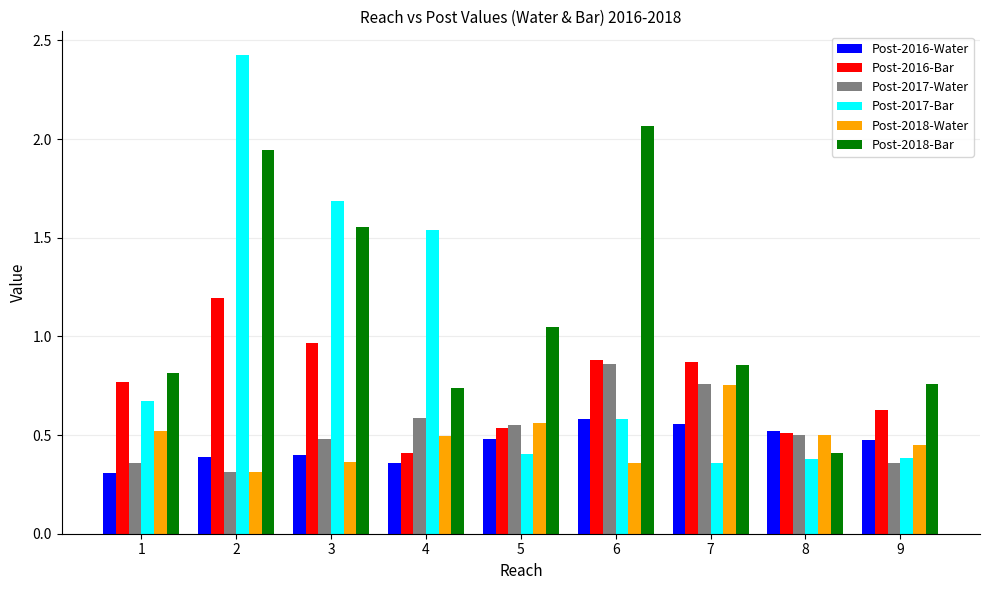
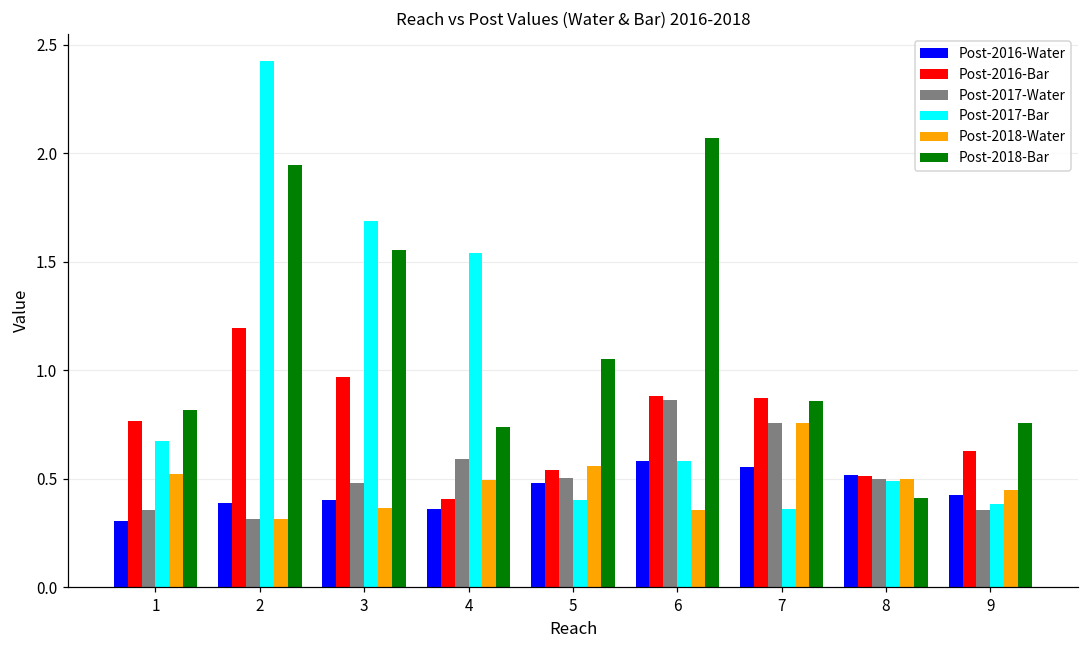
  {
    "Post-2016-Water": {
      "1": 0.31,
      "2": 0.39,
      "3": 0.40,
      "4": 0.36,
      "5": 0.48,
      "6": 0.58,
      "7": 0.55,
      "8": 0.52,
-     "9": 0.48
+     "9": 0.43
    },
    "Post-2016-Bar": {
      "1": 0.77,
      "2": 1.19,
      "3": 0.97,
      "4": 0.41,
      "5": 0.54,
      "6": 0.88,
      "7": 0.87,
      "8": 0.51,
      "9": 0.63
    },
    "Post-2017-Water": {
      "1": 0.36,
      "2": 0.31,
      "3": 0.48,
      "4": 0.59,
-     "5": 0.55,
+     "5": 0.50,
      "6": 0.86,
      "7": 0.76,
      "8": 0.50,
      "9": 0.36
    },
    "Post-2017-Bar": {
      "1": 0.67,
      "2": 2.43,
      "3": 1.69,
      "4": 1.54,
      "5": 0.40,
      "6": 0.58,
      "7": 0.36,
-     "8": 0.38,
+     "8": 0.49,
      "9": 0.38
    },
    "Post-2018-Water": {
      "1": 0.52,
      "2": 0.31,
      "3": 0.36,
      "4": 0.49,
      "5": 0.56,
      "6": 0.36,
      "7": 0.75,
      "8": 0.50,
      "9": 0.45
    },
    "Post-2018-Bar": {
      "1": 0.81,
      "2": 1.94,
      "3": 1.55,
      "4": 0.74,
      "5": 1.05,
      "6": 2.07,
      "7": 0.86,
      "8": 0.41,
      "9": 0.76
    }
  }
